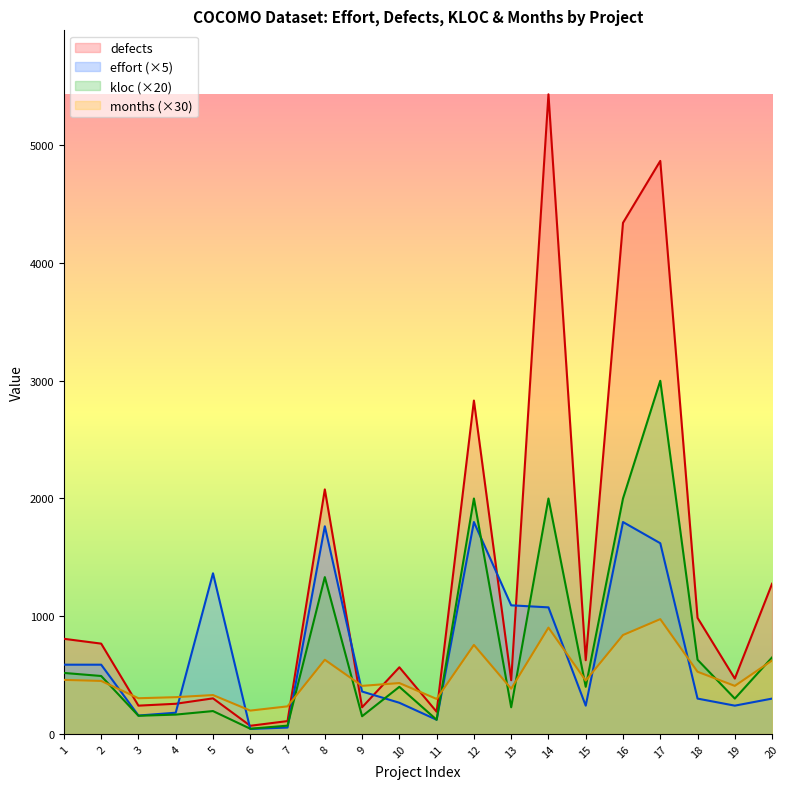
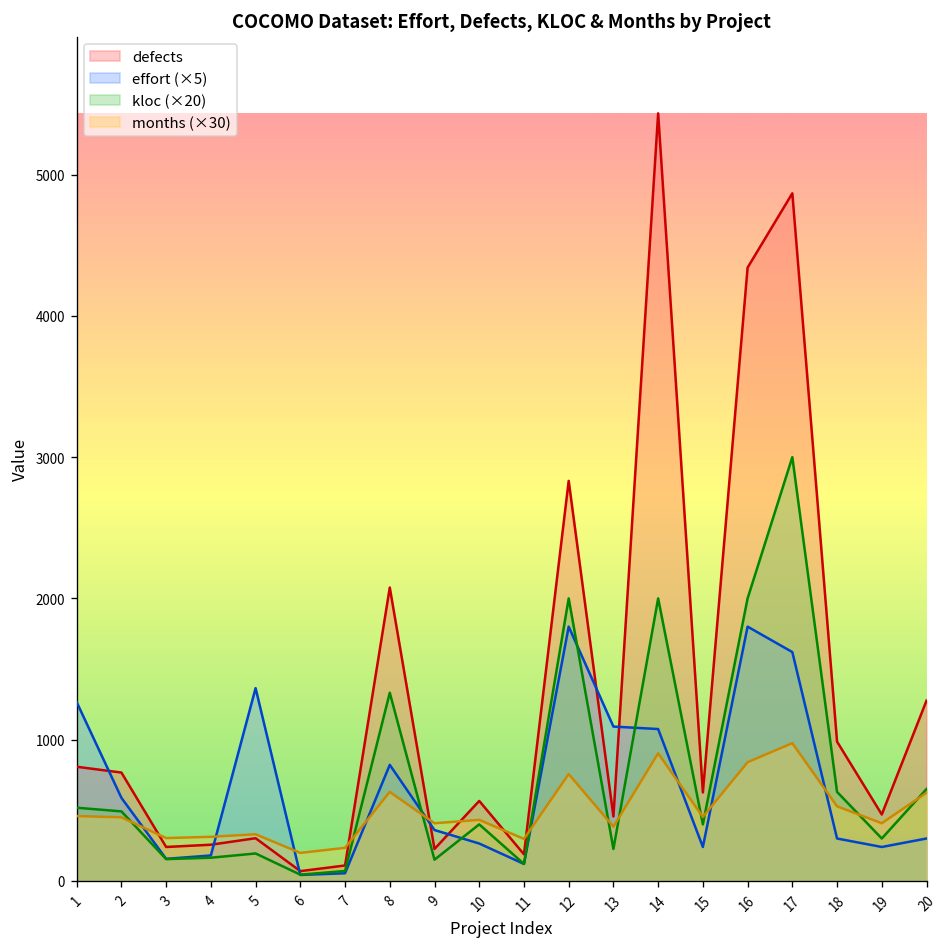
  {
    "effort (×5)": {
-     "1": 590,
+     "1": 1270,
      "2": 590,
      "5": 1360,
-     "8": 1760,
+     "8": 820,
      "9": 360,
      "10": 260,
      "12": 1800,
      "13": 1090,
      "14": 1080,
      "15": 240,
      "16": 1800,
      "17": 1620,
      "18": 300,
      "19": 240,
      "20": 300
    },
    "kloc (×20)": {
      "1": 520,
      "2": 490,
      "5": 190,
      "8": 1330,
      "9": 150,
      "10": 400,
      "12": 2000,
      "13": 230,
      "14": 2000,
      "15": 400,
      "16": 2000,
      "17": 3000,
      "18": 630,
      "19": 300,
      "20": 650
    }
  }
